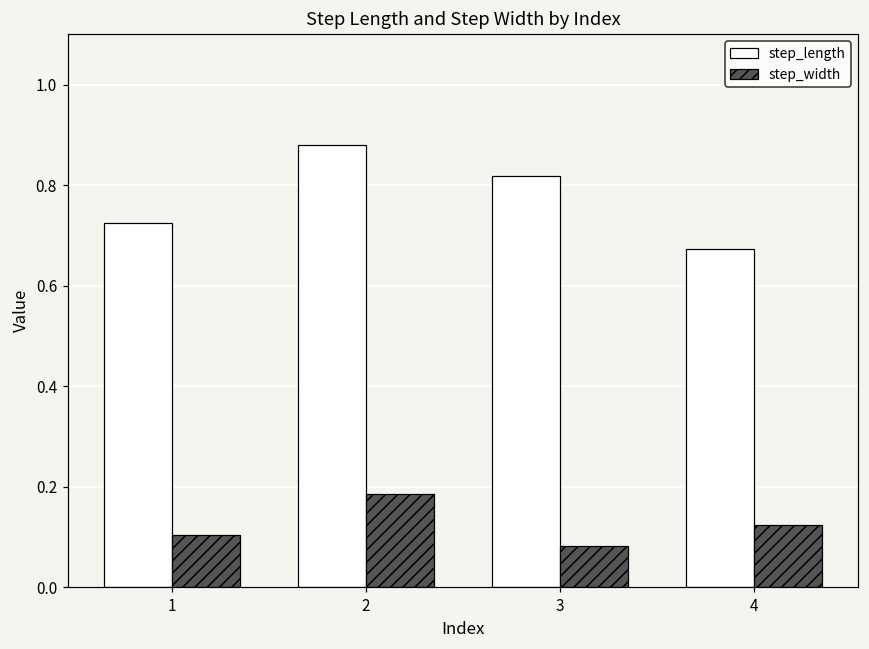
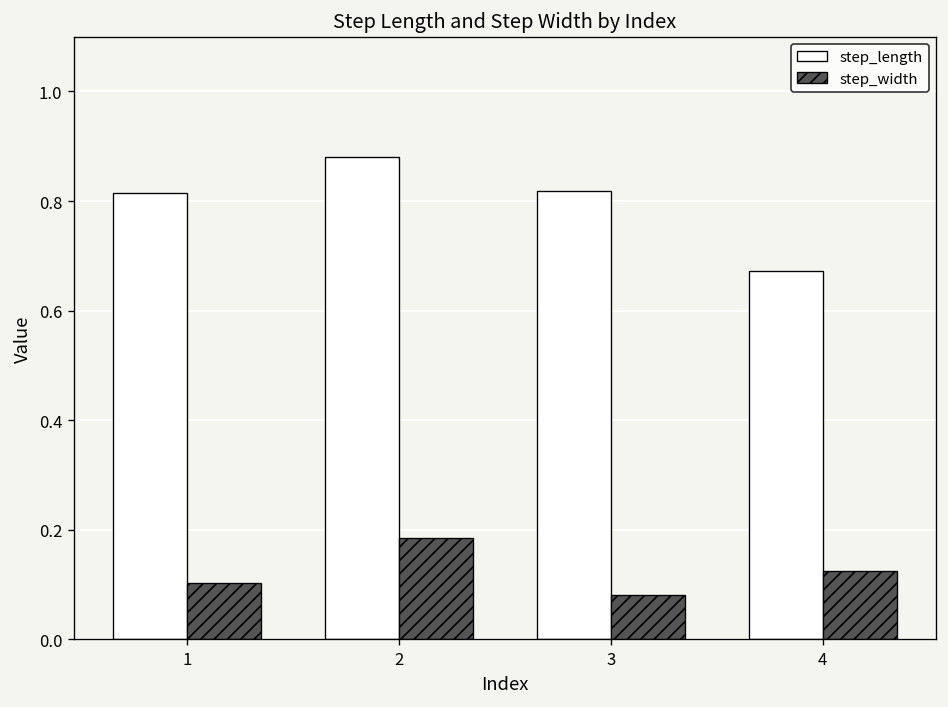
  {
    "step_length": {
-     "1": 0.72,
+     "1": 0.81,
      "2": 0.88,
      "3": 0.82,
      "4": 0.67
    },
    "step_width": {
      "1": 0.10,
      "2": 0.19,
      "3": 0.08,
      "4": 0.12
    }
  }
